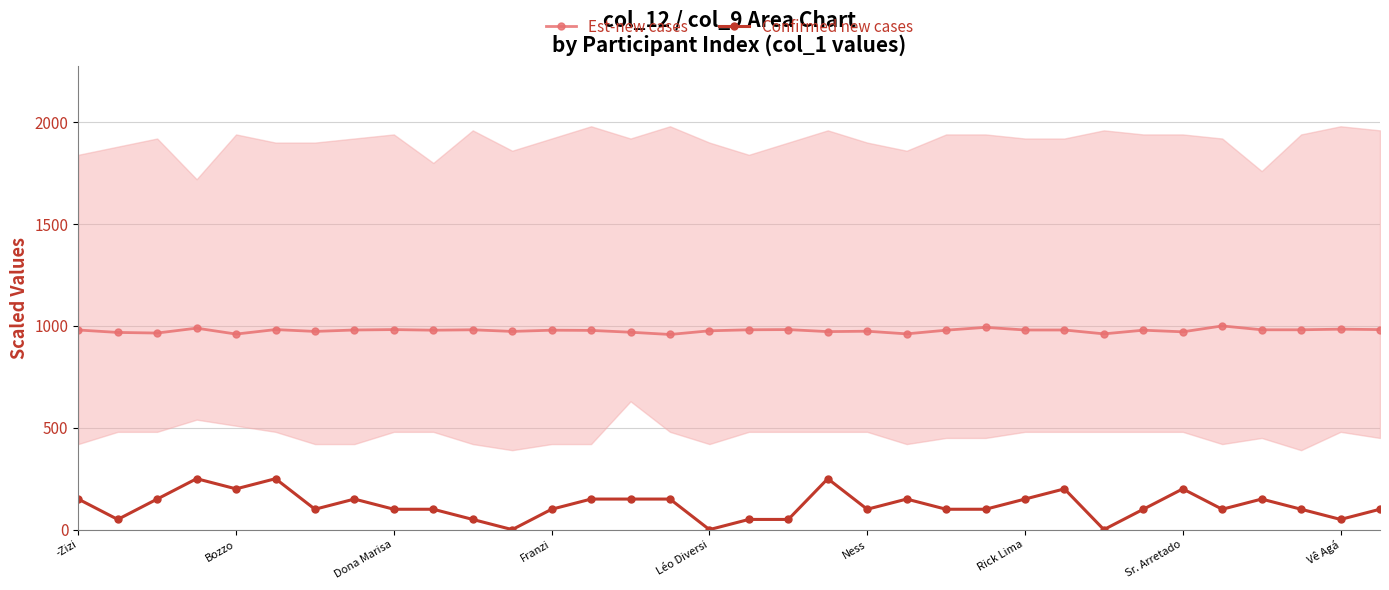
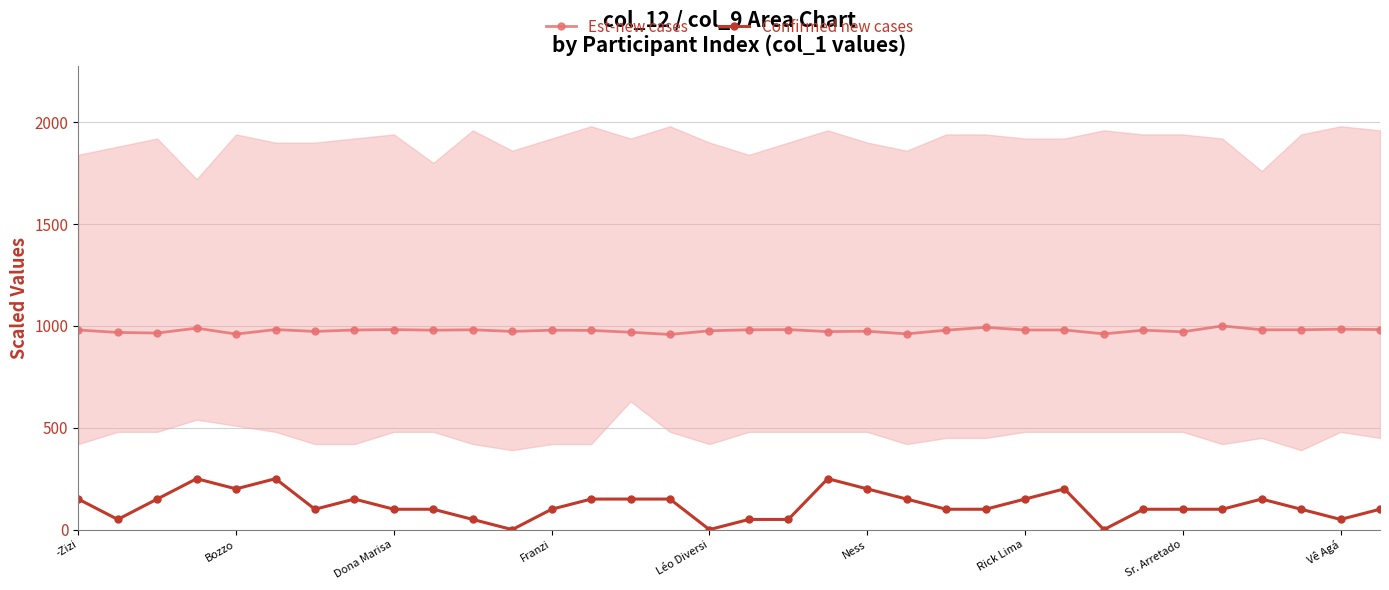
  {
    "Est-new cases": {
      "-Zizi": 980,
      "Bozzo": 960,
      "Dona Marisa": 980,
      "Franzi": 980,
      "Léo Diversi": 980,
      "Ness": 970,
      "Rick Lima": 980,
      "Sr. Arretado": 970,
      "Vê Agá": 980
    },
    "Confirmed new cases": {
      "-Zizi": 150,
      "Bozzo": 200,
      "Dona Marisa": 100,
      "Franzi": 100,
      "Léo Diversi": 0,
-     "Ness": 100,
+     "Ness": 200,
      "Rick Lima": 150,
-     "Sr. Arretado": 200,
+     "Sr. Arretado": 100,
      "Vê Agá": 50
    }
  }
